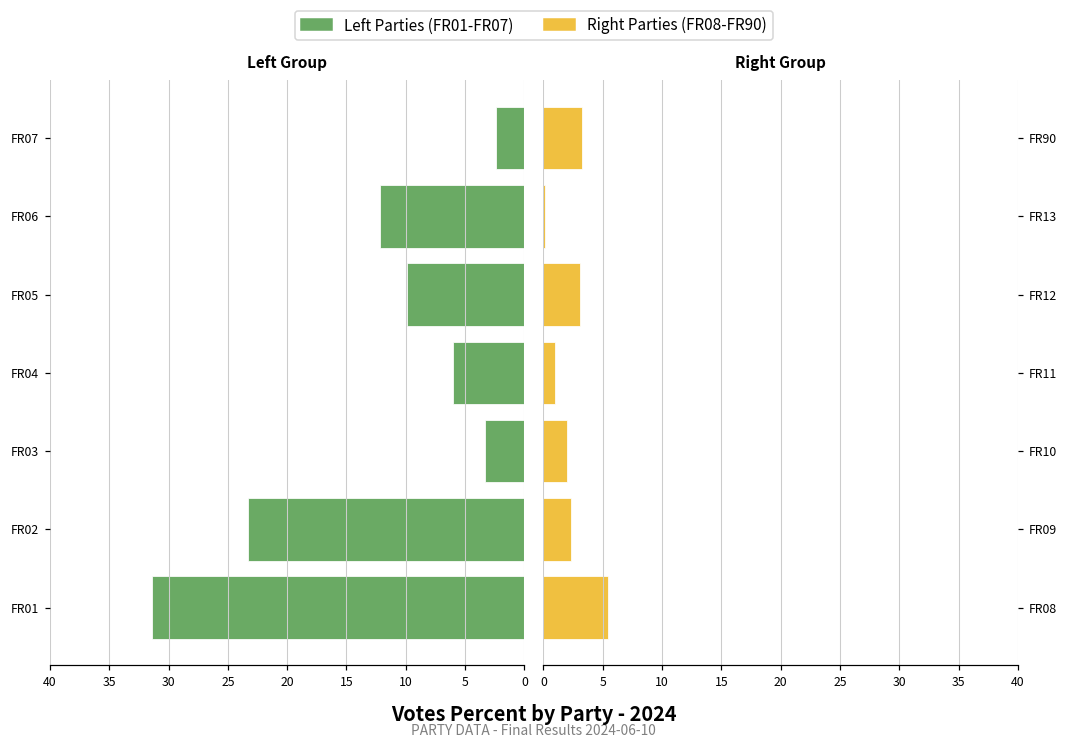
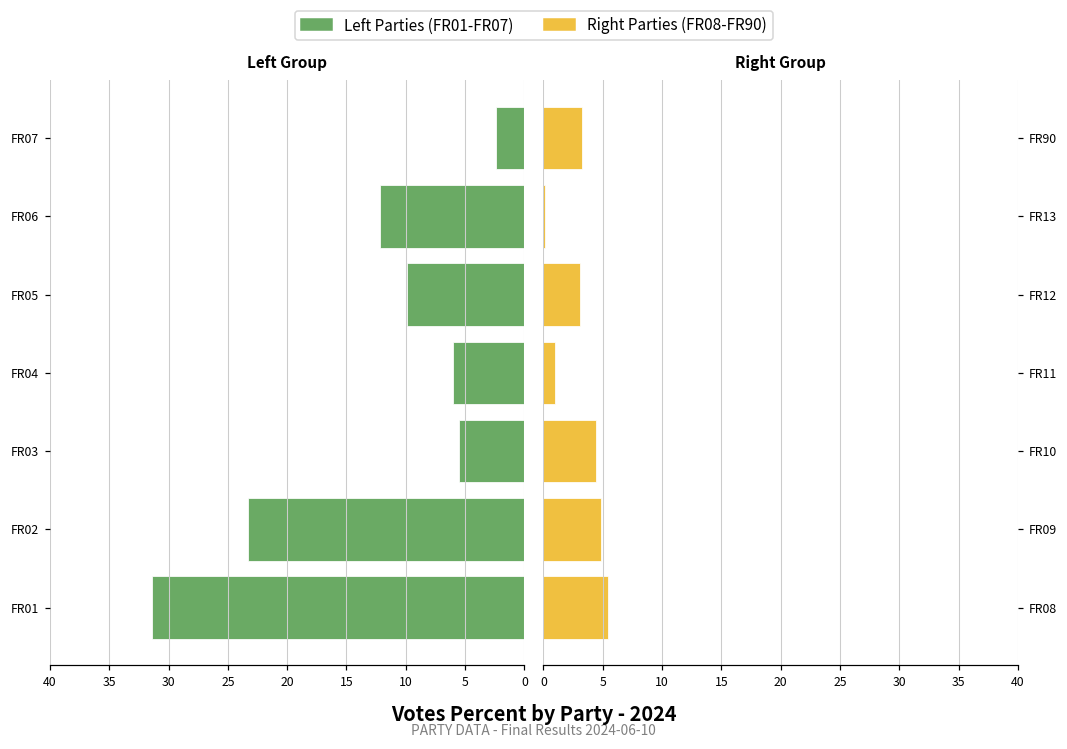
  {
    "Left Group": {
      "FR07": 2.4,
      "FR06": 12.2,
      "FR05": 9.9,
      "FR04": 6.0,
-     "FR03": 3.3,
+     "FR03": 5.5,
      "FR02": 23.3,
      "FR01": 31.4
    },
    "Right Group": {
      "FR90": 3.3,
      "FR12": 3.1,
      "FR11": 1.0,
-     "FR10": 2.0,
-     "FR09": 2.4,
+     "FR10": 4.4,
+     "FR09": 4.9,
      "FR08": 5.5
    }
  }
